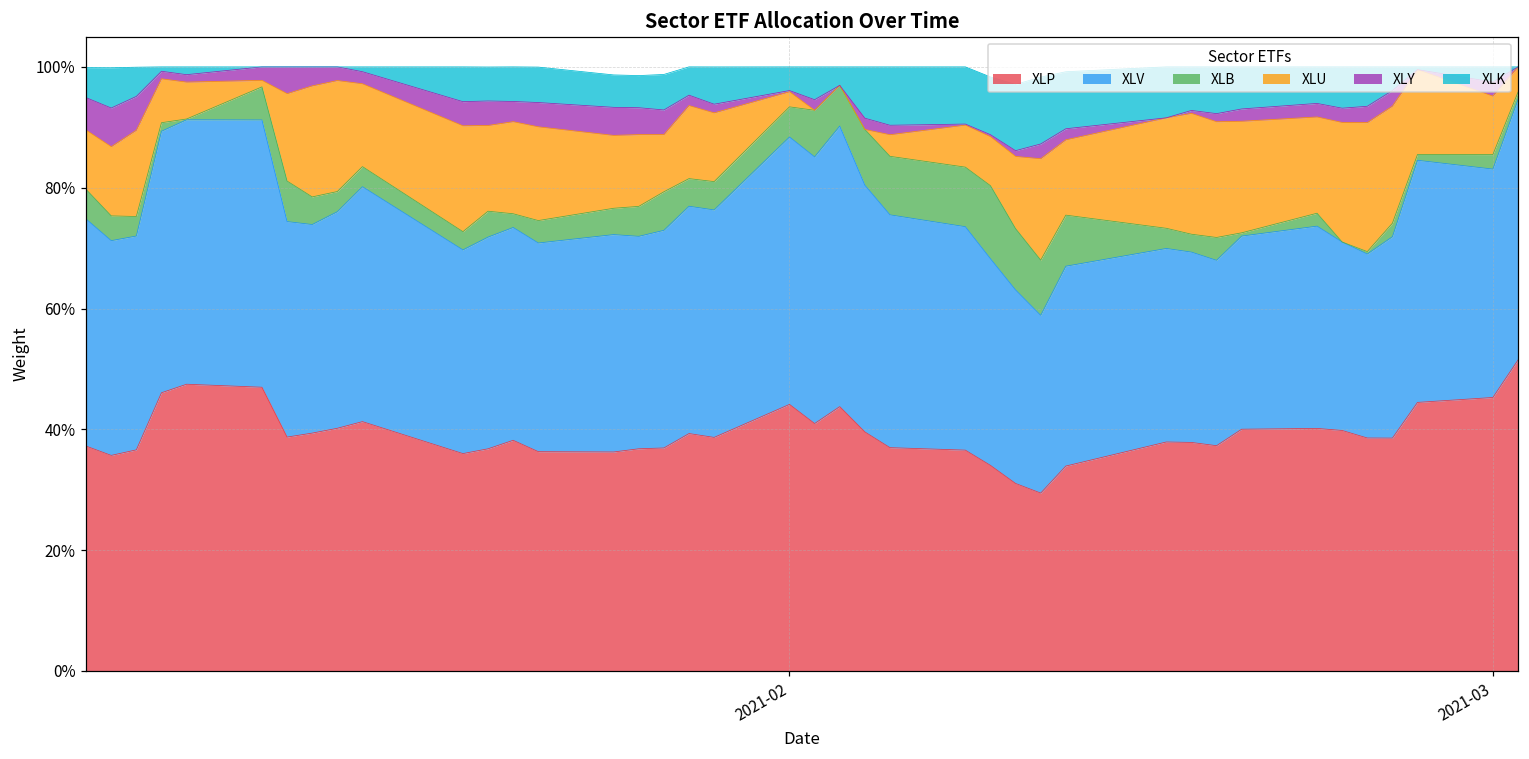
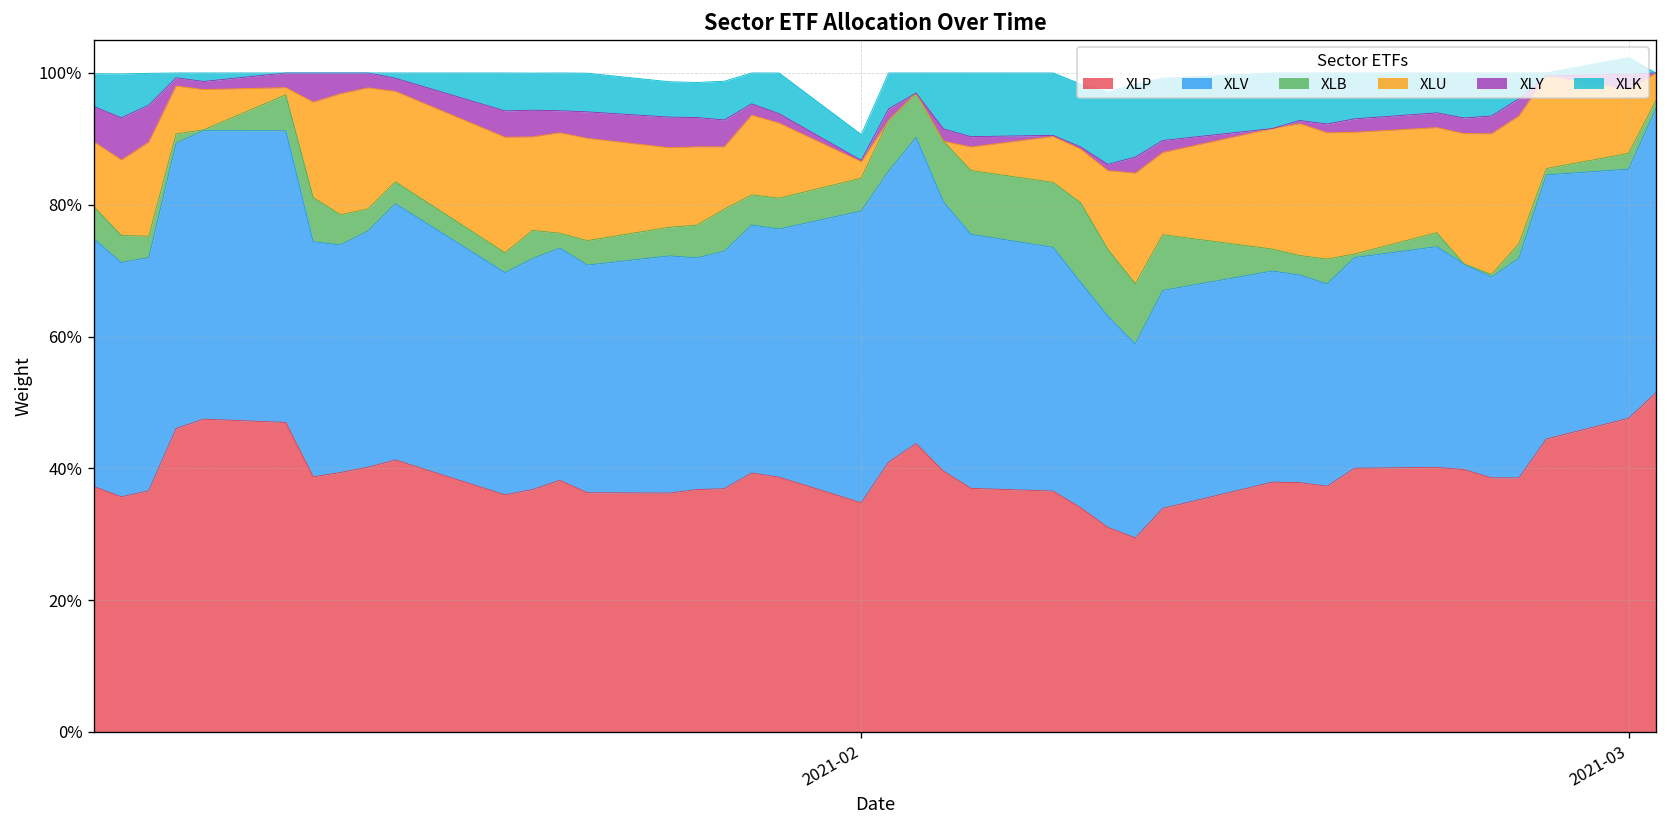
  {
    "XLP": {
-     "2021-02": "44%",
-     "2021-03": "45%"
+     "2021-02": "35%",
+     "2021-03": "48%"
    },
    "XLB": {
      "2021-02": "5%",
      "2021-03": "2%"
    }
  }
